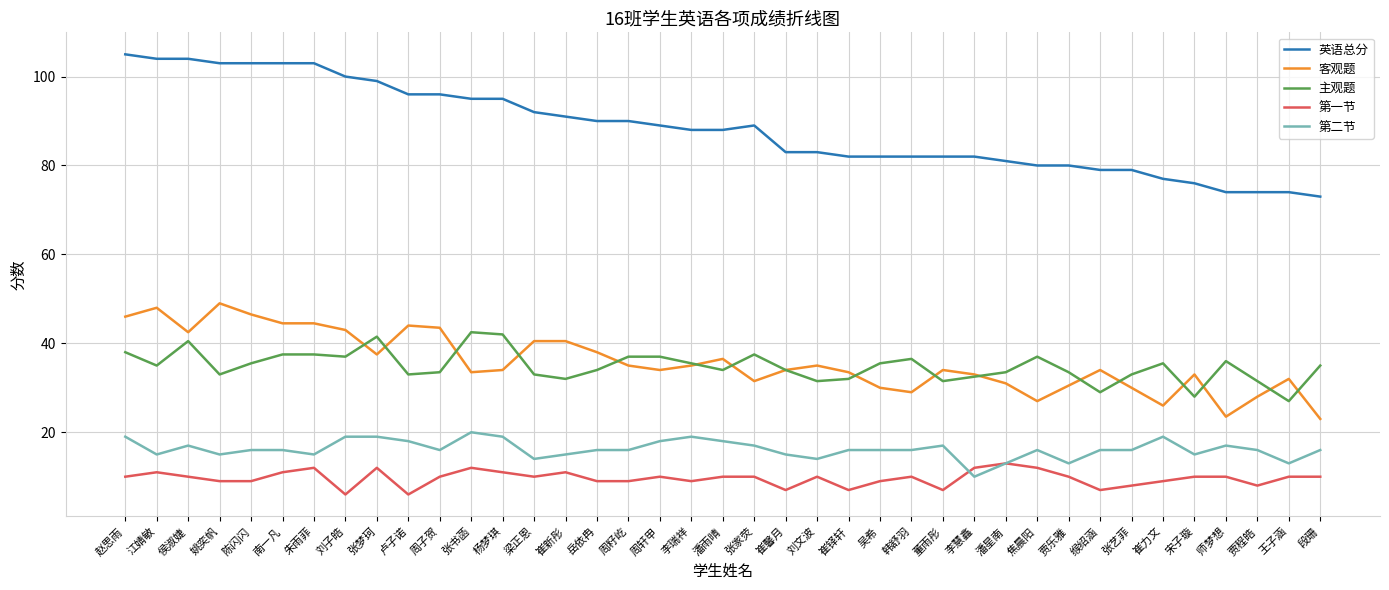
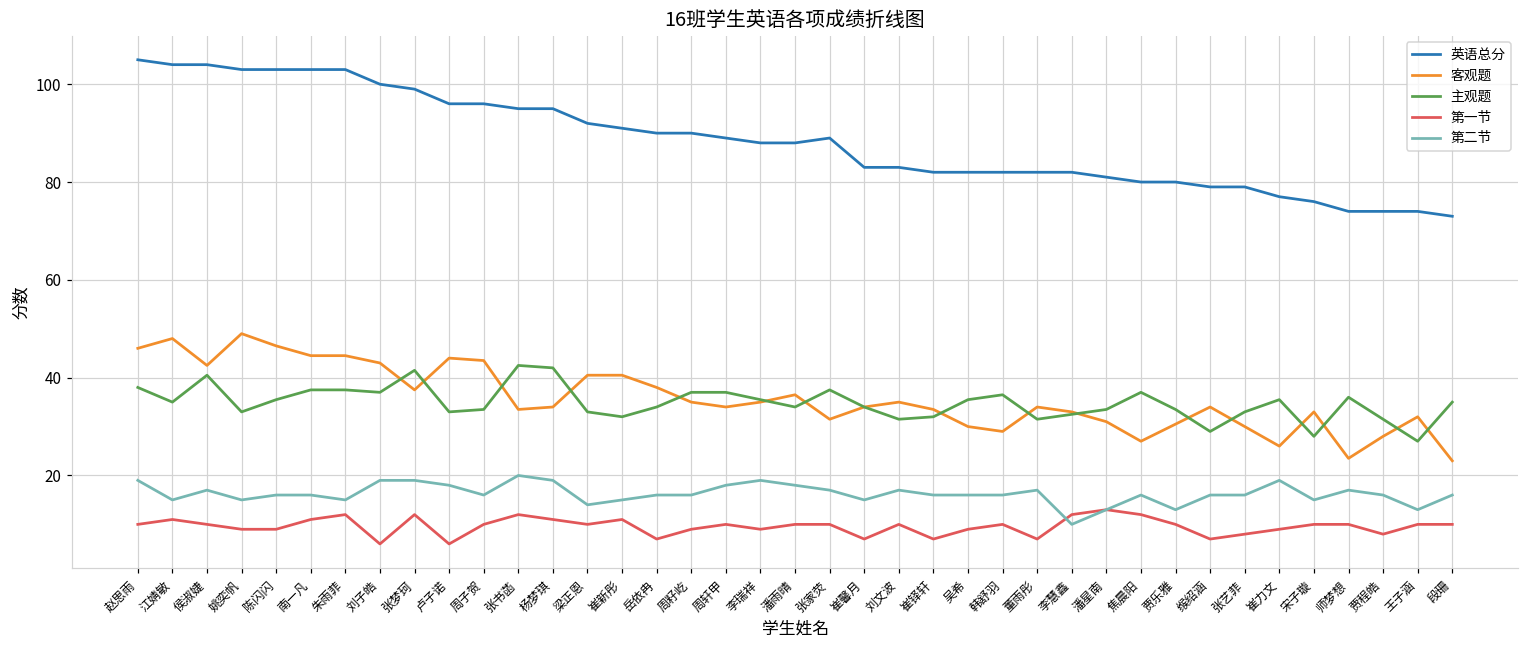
  {
    "英语总分": {
      "赵思雨": 105,
      "江婧敏": 104,
      "侯淑婕": 104,
      "姚奕帆": 103,
      "陈闪闪": 103,
      "南一凡": 103,
      "朱雨菲": 103,
      "刘子皓": 100,
      "张梦珂": 99,
      "卢子诺": 96,
      "周子贺": 96,
      "张书菡": 95,
      "杨梦琪": 95,
      "梁正恩": 92,
      "崔新彤": 91,
      "岳依冉": 90,
      "周籽屹": 90,
      "周轩甲": 89,
      "李瑞祥": 88,
      "潘雨晴": 88,
      "张家荧": 89,
      "崔馨月": 83,
      "刘文波": 83,
      "崔铎轩": 82,
      "吴希": 82,
      "韩舒羽": 82,
      "董雨彤": 82,
      "李慧鑫": 82,
      "潘星南": 81,
      "焦晨阳": 80,
      "贾乐雅": 80,
      "缑绍涵": 79,
      "张艺菲": 79,
      "崔力文": 77,
      "宋子璇": 76,
      "师梦想": 74,
      "贾程皓": 74,
      "王子涵": 74,
      "段珊": 73
    },
    "客观题": {
      "赵思雨": 46,
      "江婧敏": 48,
      "侯淑婕": 43,
      "姚奕帆": 49,
      "陈闪闪": 47,
      "南一凡": 45,
      "朱雨菲": 45,
      "刘子皓": 43,
      "张梦珂": 38,
      "卢子诺": 44,
      "周子贺": 44,
      "张书菡": 34,
      "杨梦琪": 34,
      "梁正恩": 41,
      "崔新彤": 41,
      "岳依冉": 38,
      "周籽屹": 35,
      "周轩甲": 34,
      "潘雨晴": 37,
      "张家荧": 32,
      "刘文波": 35,
      "崔铎轩": 34,
      "吴希": 30,
      "韩舒羽": 29,
      "董雨彤": 34,
      "潘星南": 31,
      "焦晨阳": 27,
      "贾乐雅": 31,
      "缑绍涵": 34,
      "张艺菲": 30,
      "崔力文": 26,
      "宋子璇": 33,
      "师梦想": 24,
      "贾程皓": 28,
      "王子涵": 32,
      "段珊": 23
    },
    "主观题": {
      "赵思雨": 38,
      "江婧敏": 35,
      "侯淑婕": 41,
      "姚奕帆": 33,
      "陈闪闪": 36,
      "南一凡": 38,
      "朱雨菲": 38,
      "刘子皓": 37,
      "张梦珂": 42,
      "卢子诺": 33,
      "周子贺": 34,
      "张书菡": 43,
      "杨梦琪": 42,
      "梁正恩": 33,
      "崔新彤": 32,
      "岳依冉": 34,
      "周籽屹": 37,
      "周轩甲": 37,
      "潘雨晴": 34,
      "张家荧": 38,
      "刘文波": 32,
      "崔铎轩": 32,
      "吴希": 36,
      "韩舒羽": 37,
      "董雨彤": 32,
      "潘星南": 34,
      "焦晨阳": 37,
      "贾乐雅": 34,
      "缑绍涵": 29,
      "张艺菲": 33,
      "崔力文": 36,
      "宋子璇": 28,
      "师梦想": 36,
      "贾程皓": 32,
      "王子涵": 27,
      "段珊": 35
    },
    "第一节": {
      "赵思雨": 10,
      "江婧敏": 11,
      "侯淑婕": 10,
      "姚奕帆": 9,
      "陈闪闪": 9,
      "南一凡": 11,
      "朱雨菲": 12,
      "刘子皓": 6,
      "张梦珂": 12,
      "卢子诺": 6,
      "周子贺": 10,
      "张书菡": 12,
      "杨梦琪": 11,
      "梁正恩": 10,
      "崔新彤": 11,
-     "岳依冉": 9,
+     "岳依冉": 7,
      "周籽屹": 9,
      "周轩甲": 10,
      "李瑞祥": 9,
      "潘雨晴": 10,
      "张家荧": 10,
      "崔馨月": 7,
      "刘文波": 10,
      "崔铎轩": 7,
      "吴希": 9,
      "韩舒羽": 10,
      "董雨彤": 7,
      "李慧鑫": 12,
      "焦晨阳": 12,
      "贾乐雅": 10,
      "缑绍涵": 7,
      "张艺菲": 8,
      "崔力文": 9,
      "宋子璇": 10,
      "师梦想": 10,
      "贾程皓": 8,
      "王子涵": 10,
      "段珊": 10
    },
    "第二节": {
      "赵思雨": 19,
      "江婧敏": 15,
      "侯淑婕": 17,
      "姚奕帆": 15,
      "陈闪闪": 16,
      "南一凡": 16,
      "朱雨菲": 15,
      "刘子皓": 19,
      "张梦珂": 19,
      "卢子诺": 18,
      "周子贺": 16,
      "张书菡": 20,
      "杨梦琪": 19,
      "梁正恩": 14,
      "崔新彤": 15,
      "岳依冉": 16,
      "周籽屹": 16,
      "周轩甲": 18,
      "李瑞祥": 19,
      "潘雨晴": 18,
      "张家荧": 17,
      "崔馨月": 15,
-     "刘文波": 14,
+     "刘文波": 17,
      "崔铎轩": 16,
      "吴希": 16,
      "韩舒羽": 16,
      "董雨彤": 17,
      "李慧鑫": 10,
      "焦晨阳": 16,
      "贾乐雅": 13,
      "缑绍涵": 16,
      "张艺菲": 16,
      "崔力文": 19,
      "宋子璇": 15,
      "师梦想": 17,
      "贾程皓": 16,
      "王子涵": 13,
      "段珊": 16
    }
  }
